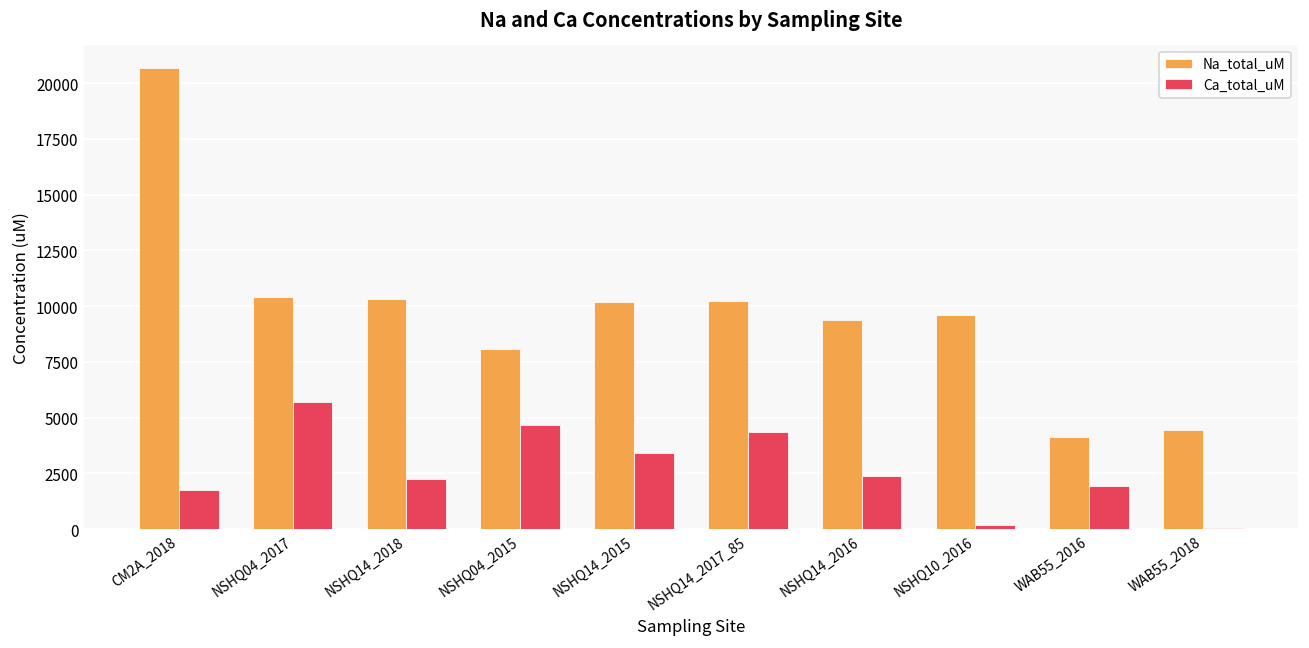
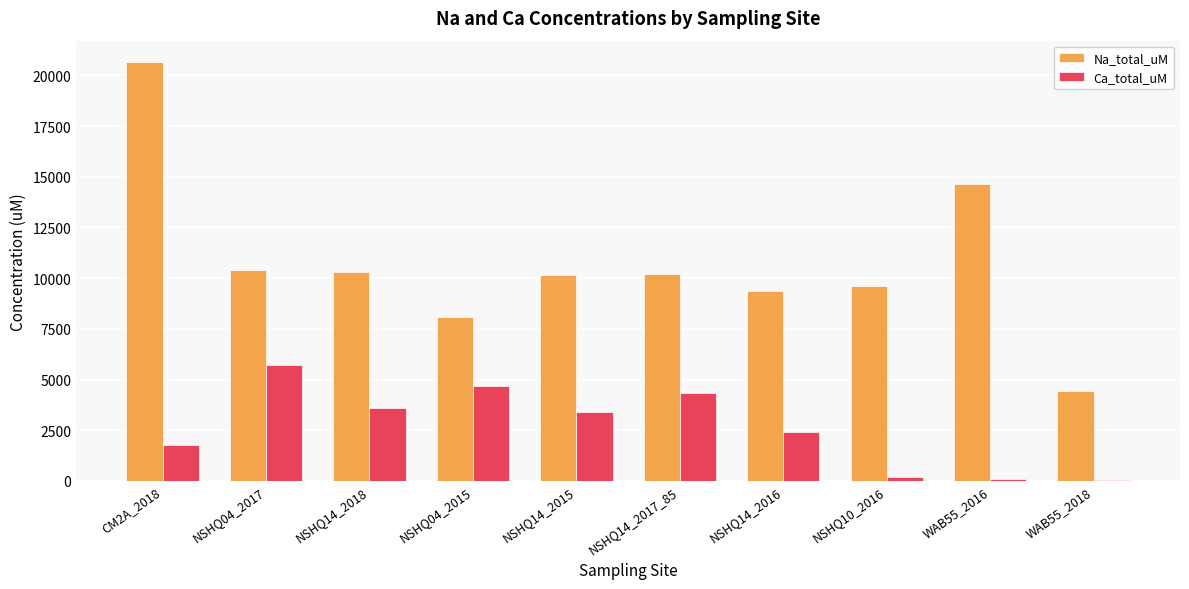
  {
    "Na_total_uM": {
      "CM2A_2018": 20700,
      "NSHQ04_2017": 10400,
      "NSHQ14_2018": 10300,
      "NSHQ04_2015": 8100,
      "NSHQ14_2015": 10200,
      "NSHQ14_2017_85": 10200,
      "NSHQ14_2016": 9400,
      "NSHQ10_2016": 9600,
-     "WAB55_2016": 4200,
+     "WAB55_2016": 14700,
      "WAB55_2018": 4400
    },
    "Ca_total_uM": {
      "CM2A_2018": 1700,
      "NSHQ04_2017": 5700,
-     "NSHQ14_2018": 2200,
+     "NSHQ14_2018": 3600,
      "NSHQ04_2015": 4700,
      "NSHQ14_2015": 3400,
      "NSHQ14_2017_85": 4300,
      "NSHQ14_2016": 2400,
      "NSHQ10_2016": 200,
-     "WAB55_2016": 1900
+     "WAB55_2016": 100
    }
  }
